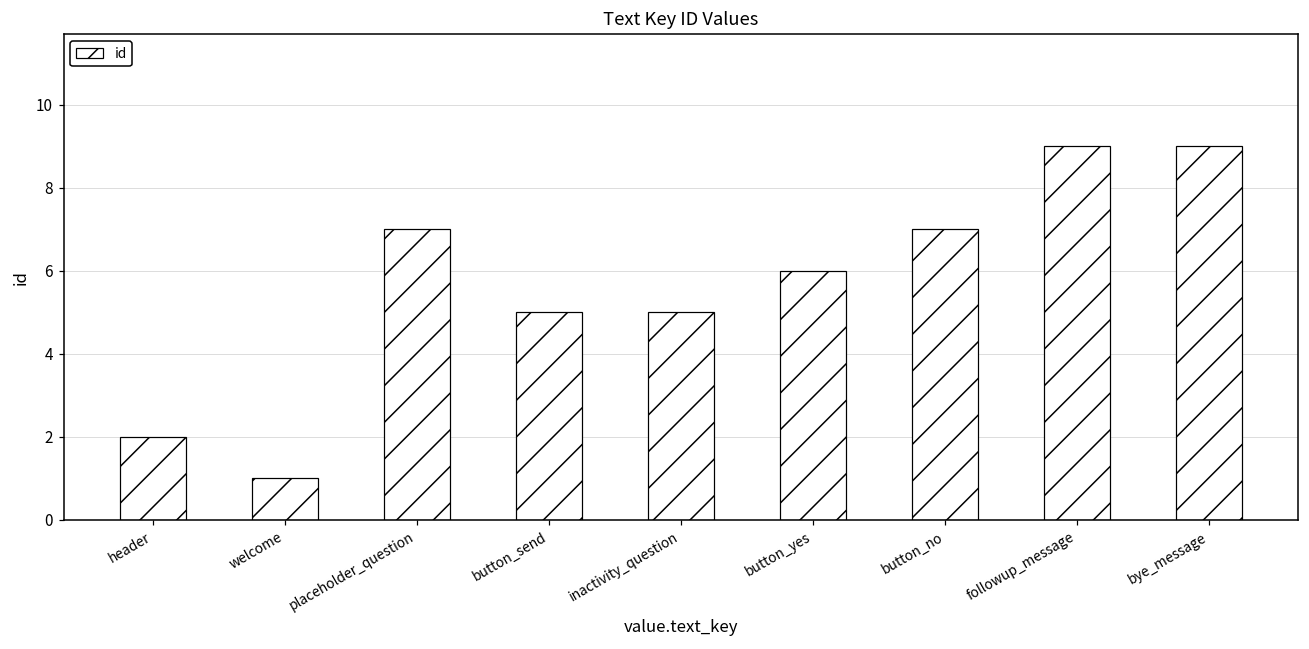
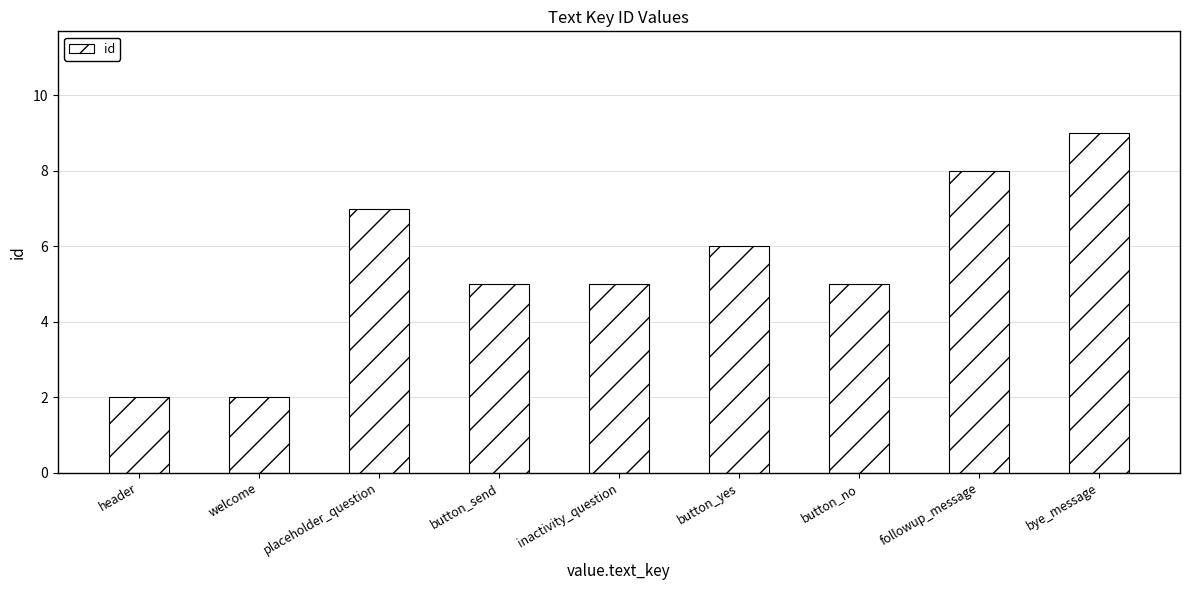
  {
    "header": 2,
-   "welcome": 1,
+   "welcome": 2,
    "placeholder_question": 7,
    "button_send": 5,
    "inactivity_question": 5,
    "button_yes": 6,
-   "button_no": 7,
-   "followup_message": 9,
+   "button_no": 5,
+   "followup_message": 8,
    "bye_message": 9
  }
